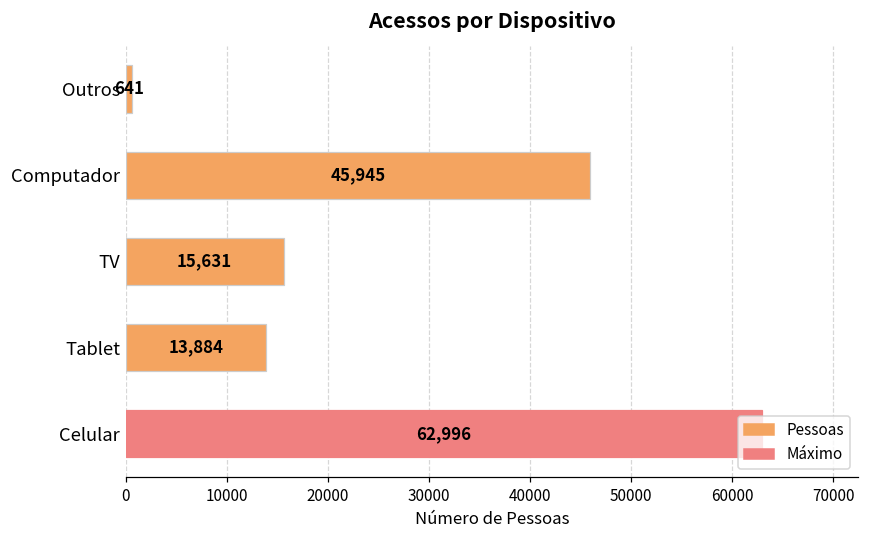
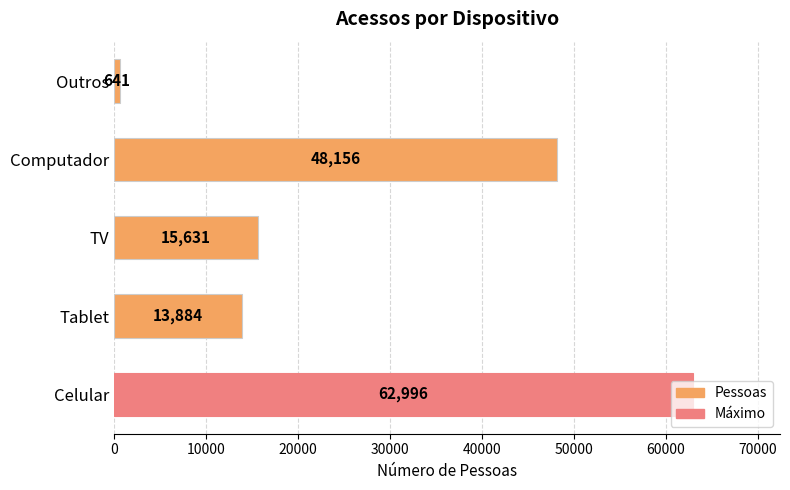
  {
    "Outros": "641",
-   "Computador": "45,945",
+   "Computador": "48,156",
    "TV": "15,631",
    "Tablet": "13,884"
  }
